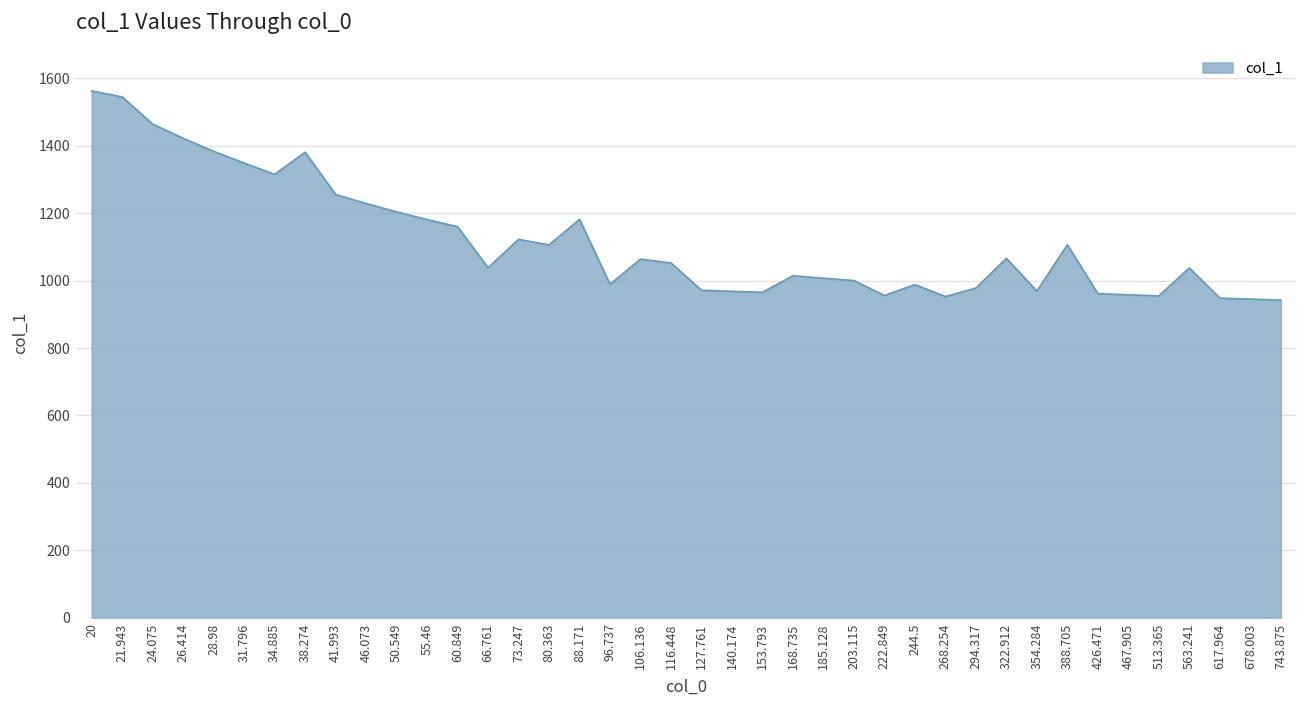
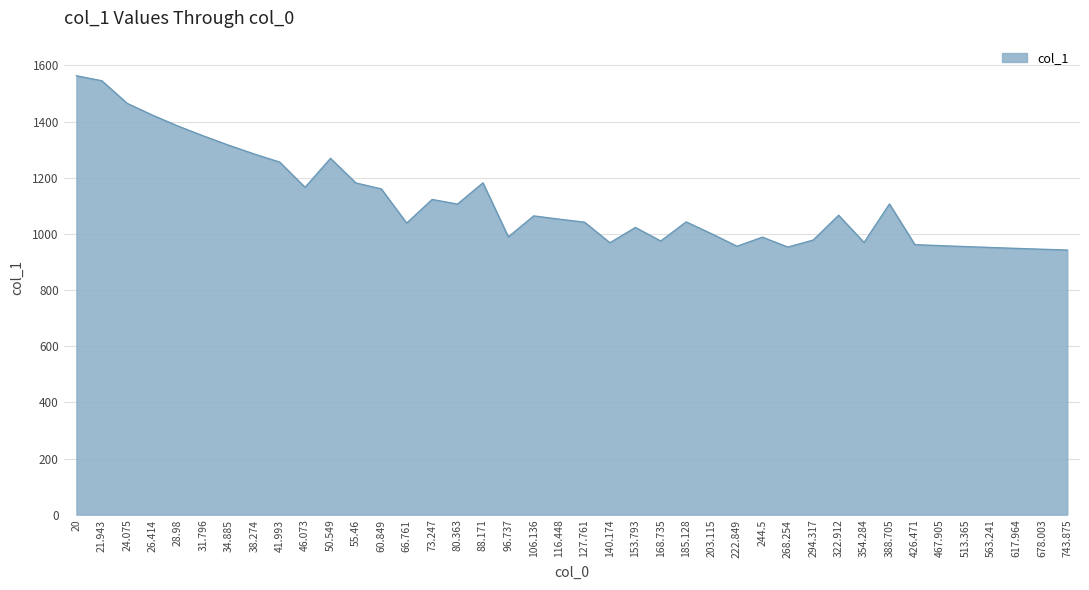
  {
    "20": 1560,
    "21.943": 1550,
    "24.075": 1460,
    "26.414": 1420,
    "28.98": 1380,
    "31.796": 1350,
    "34.885": 1320,
-   "38.274": 1380,
+   "38.274": 1280,
    "41.993": 1260,
-   "46.073": 1230,
-   "50.549": 1200,
+   "46.073": 1170,
+   "50.549": 1270,
    "55.46": 1180,
    "60.849": 1160,
    "66.761": 1040,
    "73.247": 1120,
    "80.363": 1110,
    "88.171": 1180,
    "96.737": 990,
    "106.136": 1060,
    "116.448": 1050,
-   "127.761": 970,
+   "127.761": 1040,
    "140.174": 970,
-   "153.793": 970,
-   "168.735": 1010,
-   "185.128": 1010,
+   "153.793": 1020,
+   "168.735": 970,
+   "185.128": 1040,
    "203.115": 1000,
    "222.849": 960,
    "244.5": 990,
    "268.254": 950,
    "294.317": 980,
    "322.912": 1070,
    "354.284": 970,
    "388.705": 1110,
    "426.471": 960,
    "467.905": 960,
    "513.365": 950,
-   "563.241": 1040,
+   "563.241": 950,
    "617.964": 950,
    "678.003": 950,
    "743.875": 940
  }
